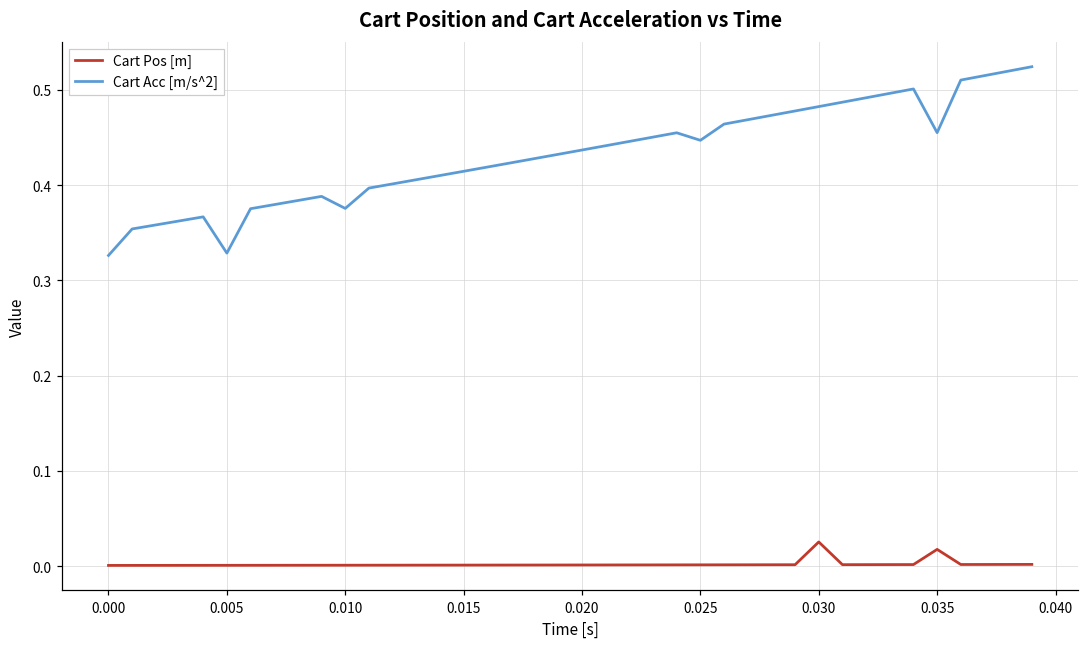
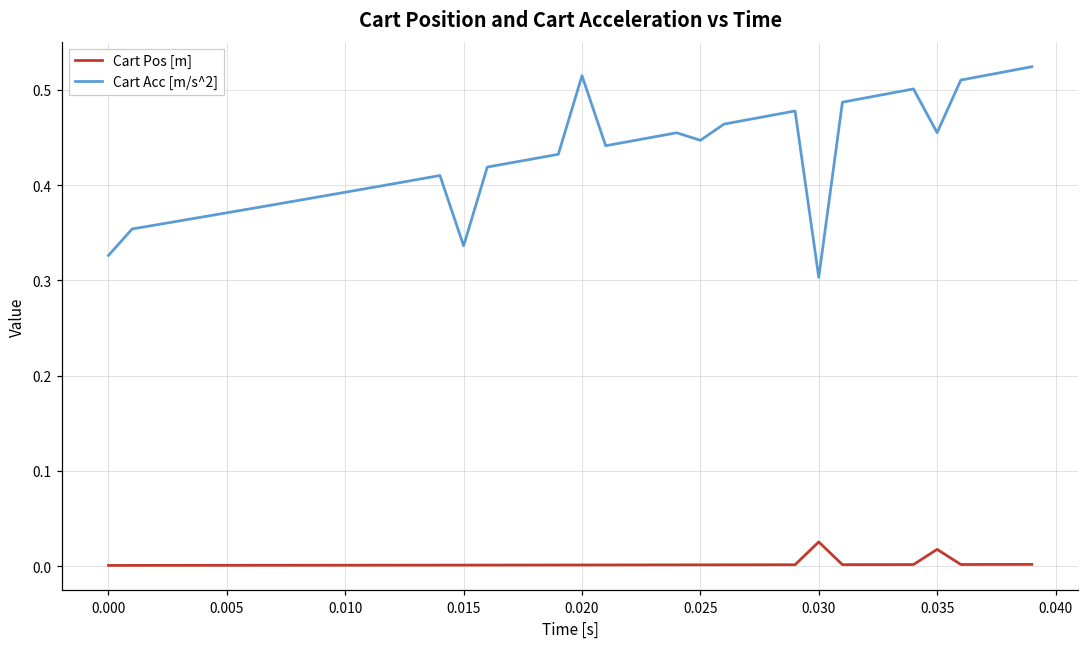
  {
    "Cart Pos [m]": {
      "0.000": 0.00,
      "0.005": 0.00,
      "0.010": 0.00,
      "0.015": 0.00,
      "0.020": 0.00,
      "0.025": 0.00,
      "0.030": 0.03,
      "0.035": 0.02
    },
    "Cart Acc [m/s^2]": {
      "0.000": 0.33,
-     "0.005": 0.33,
-     "0.010": 0.38,
-     "0.015": 0.41,
-     "0.020": 0.44,
+     "0.005": 0.37,
+     "0.010": 0.39,
+     "0.015": 0.34,
+     "0.020": 0.51,
      "0.025": 0.45,
-     "0.030": 0.48,
+     "0.030": 0.30,
      "0.035": 0.46
    }
  }
